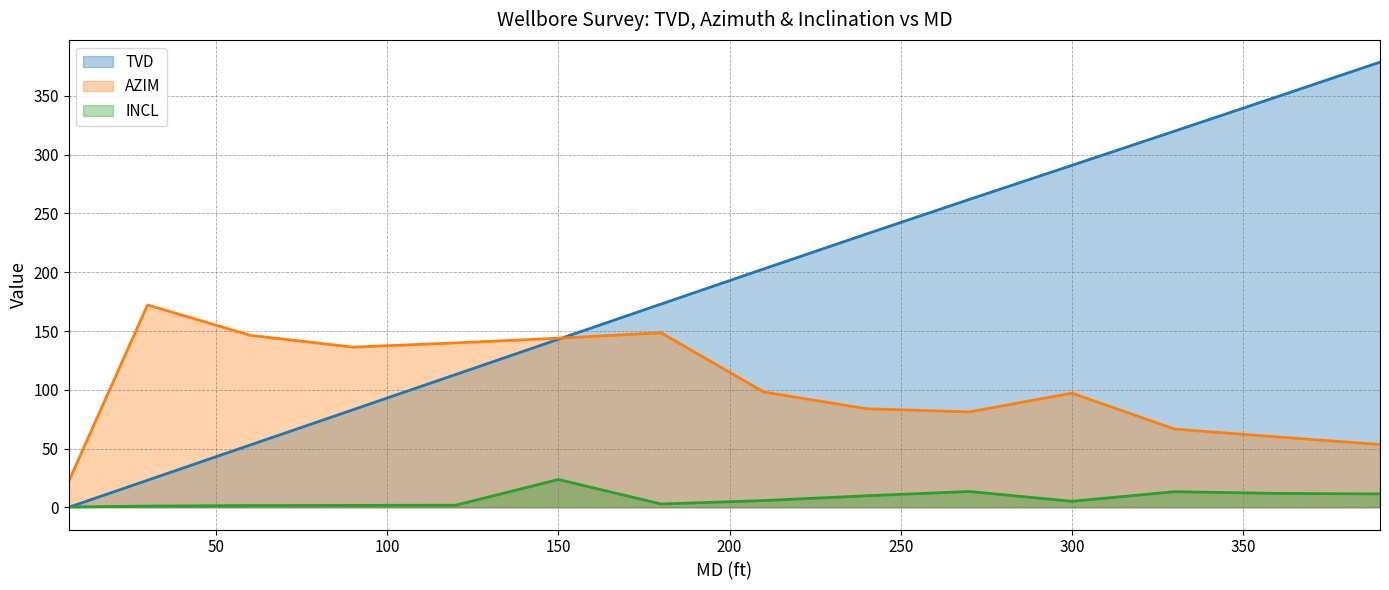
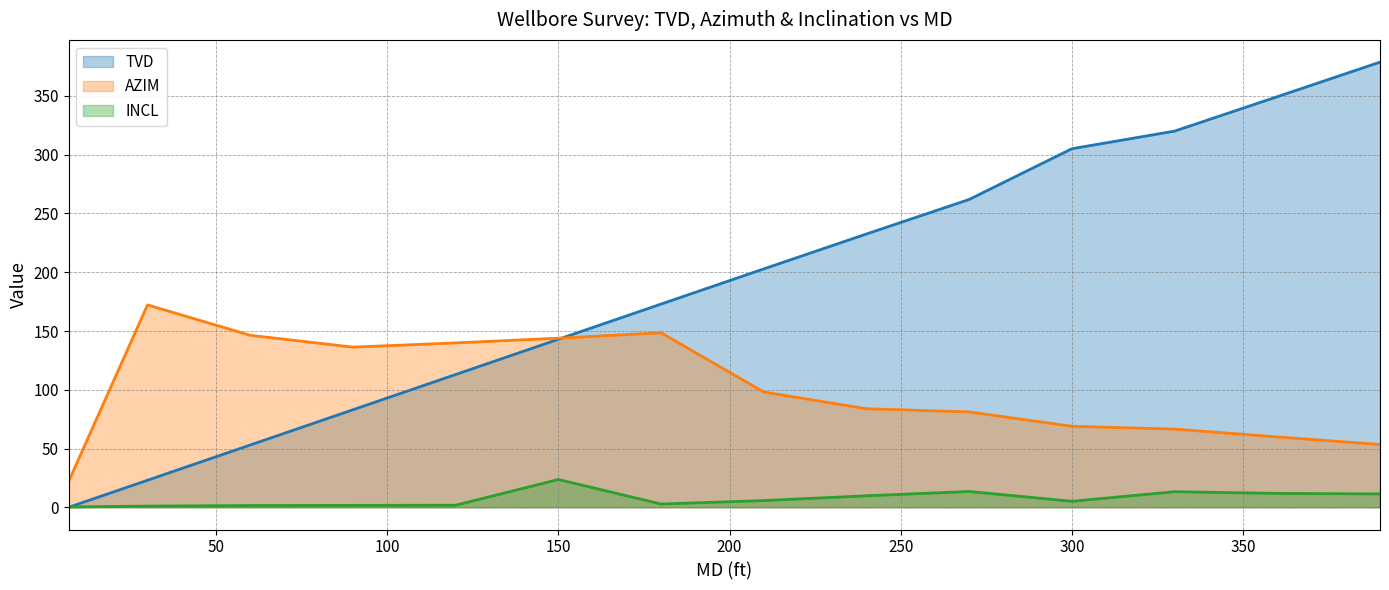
  {
    "TVD": {
-     "300": 291
+     "300": 305
    },
    "AZIM": {
-     "300": 97
+     "300": 69
    },
    "INCL": {
      "150": 24,
      "300": 5
    }
  }
